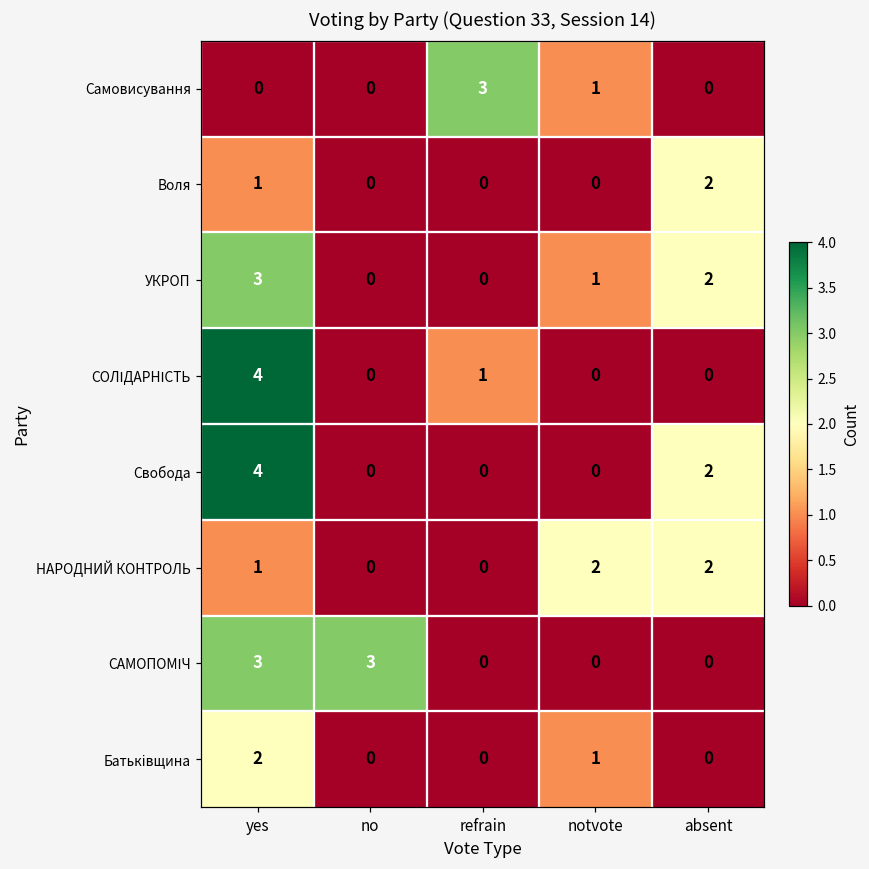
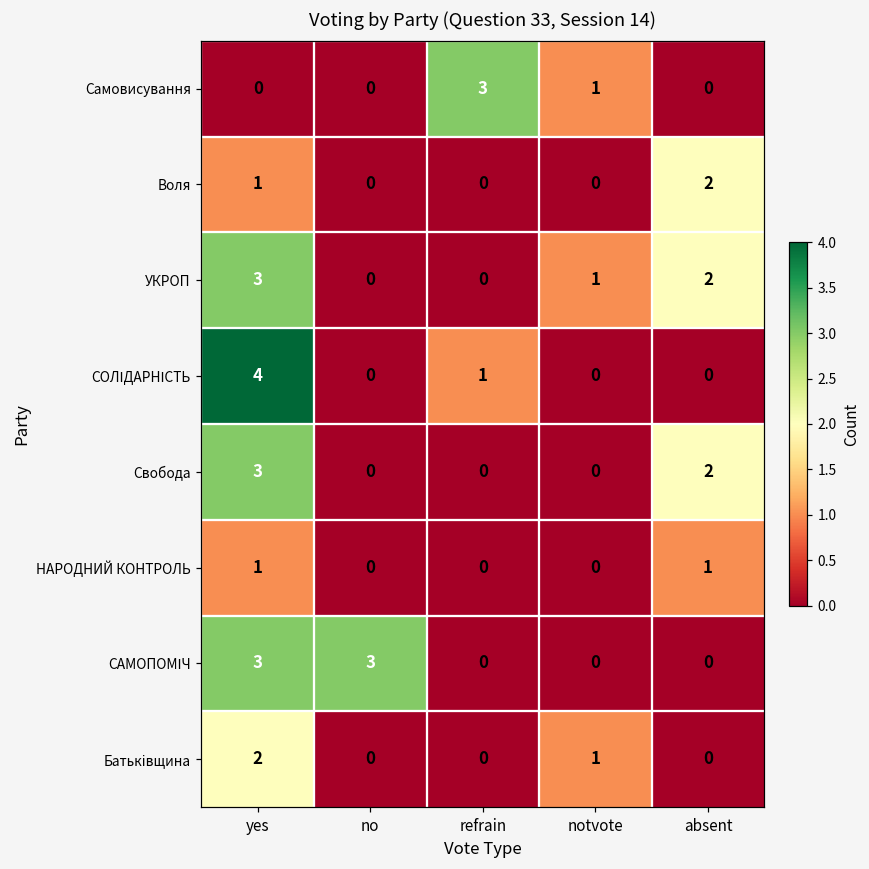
  {
    "Самовисування": {
      "yes": 0,
      "no": 0,
      "refrain": 3,
      "notvote": 1,
      "absent": 0
    },
    "Воля": {
      "yes": 1,
      "no": 0,
      "refrain": 0,
      "notvote": 0,
      "absent": 2
    },
    "УКРОП": {
      "yes": 3,
      "no": 0,
      "refrain": 0,
      "notvote": 1,
      "absent": 2
    },
    "СОЛІДАРНІСТЬ": {
      "yes": 4,
      "no": 0,
      "refrain": 1,
      "notvote": 0,
      "absent": 0
    },
    "Свобода": {
-     "yes": 4,
+     "yes": 3,
      "no": 0,
      "refrain": 0,
      "notvote": 0,
      "absent": 2
    },
    "НАРОДНИЙ КОНТРОЛЬ": {
      "yes": 1,
      "no": 0,
      "refrain": 0,
-     "notvote": 2,
-     "absent": 2
+     "notvote": 0,
+     "absent": 1
    },
    "САМОПОМІЧ": {
      "yes": 3,
      "no": 3,
      "refrain": 0,
      "notvote": 0,
      "absent": 0
    },
    "Батьківщина": {
      "yes": 2,
      "no": 0,
      "refrain": 0,
      "notvote": 1,
      "absent": 0
    }
  }
